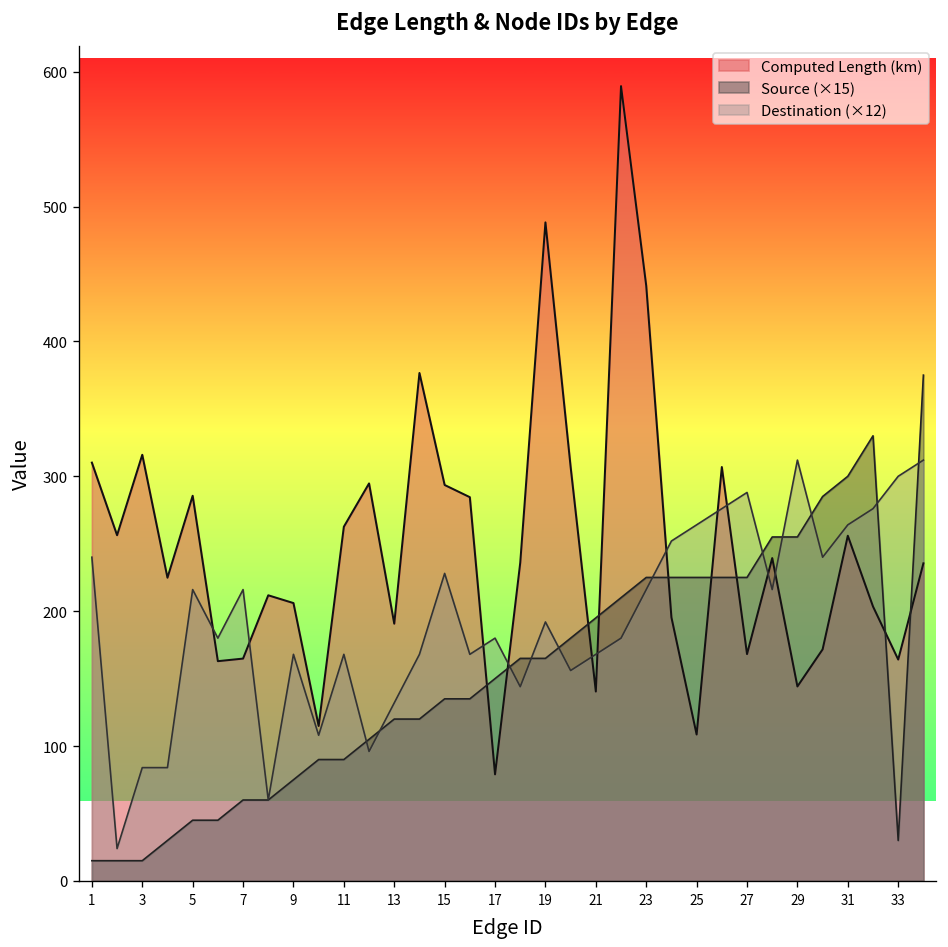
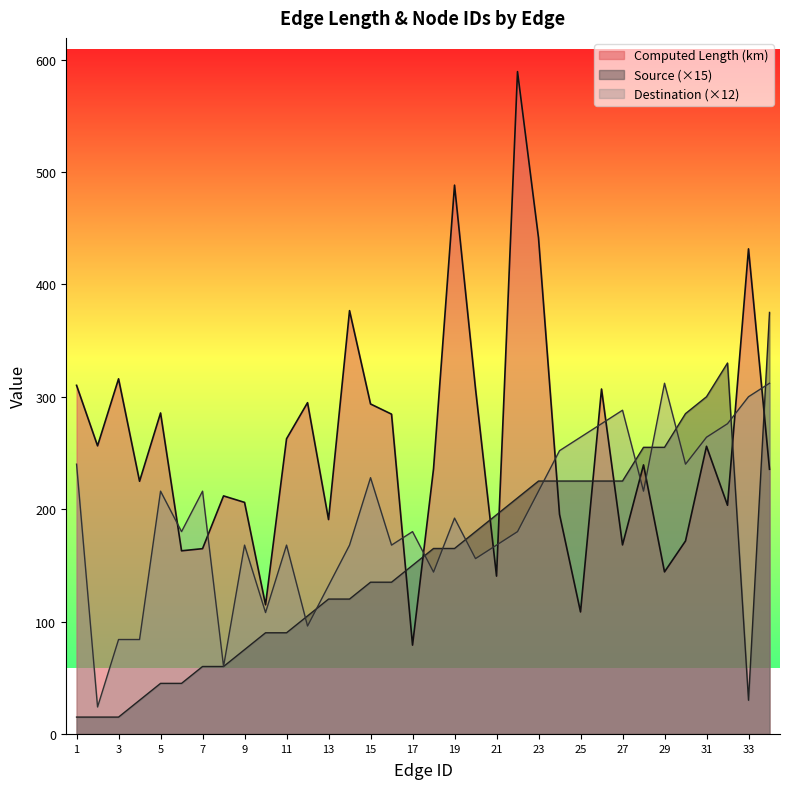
  {
    "Computed Length (km)": {
      "1": 310,
      "3": 316,
      "5": 286,
      "7": 165,
      "9": 206,
      "11": 263,
      "13": 191,
      "15": 294,
      "17": 79,
      "19": 488,
      "21": 140,
      "23": 441,
      "25": 109,
      "27": 168,
      "29": 144,
      "31": 256,
-     "33": 164
+     "33": 432
    },
    "Source (×15)": {
      "1": 15,
      "3": 15,
      "5": 45,
      "7": 60,
      "9": 75,
      "11": 90,
      "13": 120,
      "15": 135,
      "17": 150,
      "19": 165,
      "21": 195,
      "23": 225,
      "25": 225,
      "27": 225,
      "29": 255,
      "31": 300,
      "33": 30
    },
    "Destination (×12)": {
      "1": 240,
      "3": 84,
      "5": 216,
      "7": 216,
      "9": 168,
      "11": 168,
      "13": 132,
      "15": 228,
      "17": 180,
      "19": 192,
      "21": 168,
      "23": 216,
      "25": 264,
      "27": 288,
      "29": 312,
      "31": 264,
      "33": 300
    }
  }
